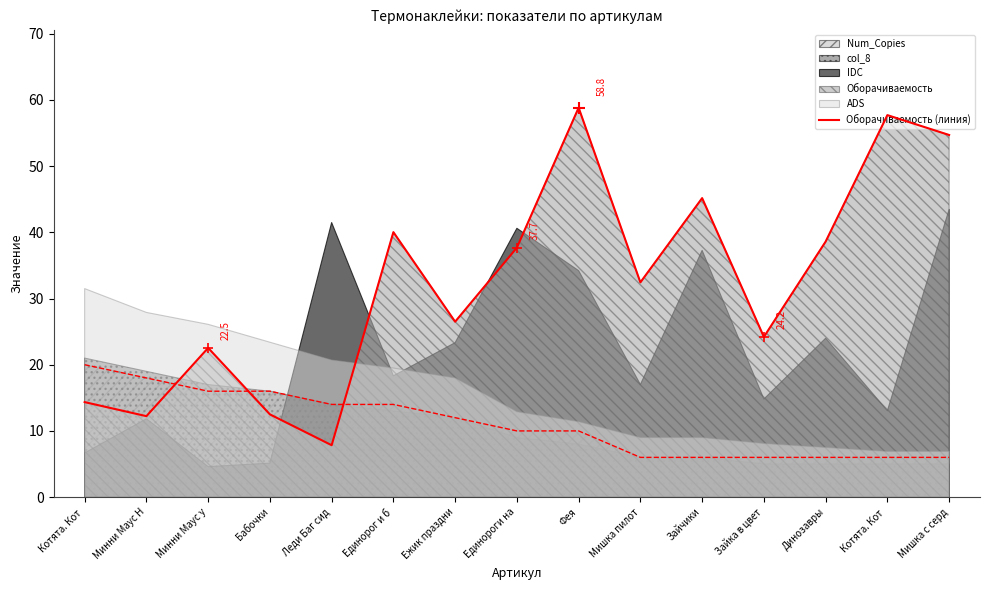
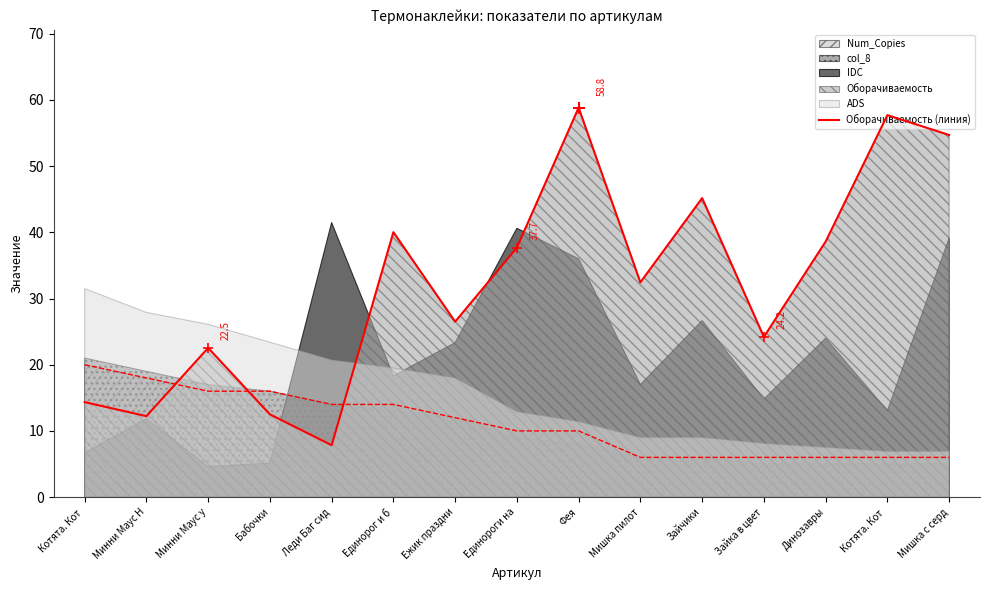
  {
    "IDC": {
      "Минни Маус Н": 12,
      "Минни Маус у": 5,
      "Бабочки": 5,
      "Леди Баг сид": 41,
      "Единорог и б": 18,
      "Ежик праздни": 23,
-     "Фея": 34,
+     "Фея": 36,
      "Мишка пилот": 17,
-     "Зайчики": 37,
+     "Зайчики": 27,
      "Зайка в цвет": 15,
      "Динозавры": 24,
-     "Мишка с серд": 43
+     "Мишка с серд": 39
    }
  }
